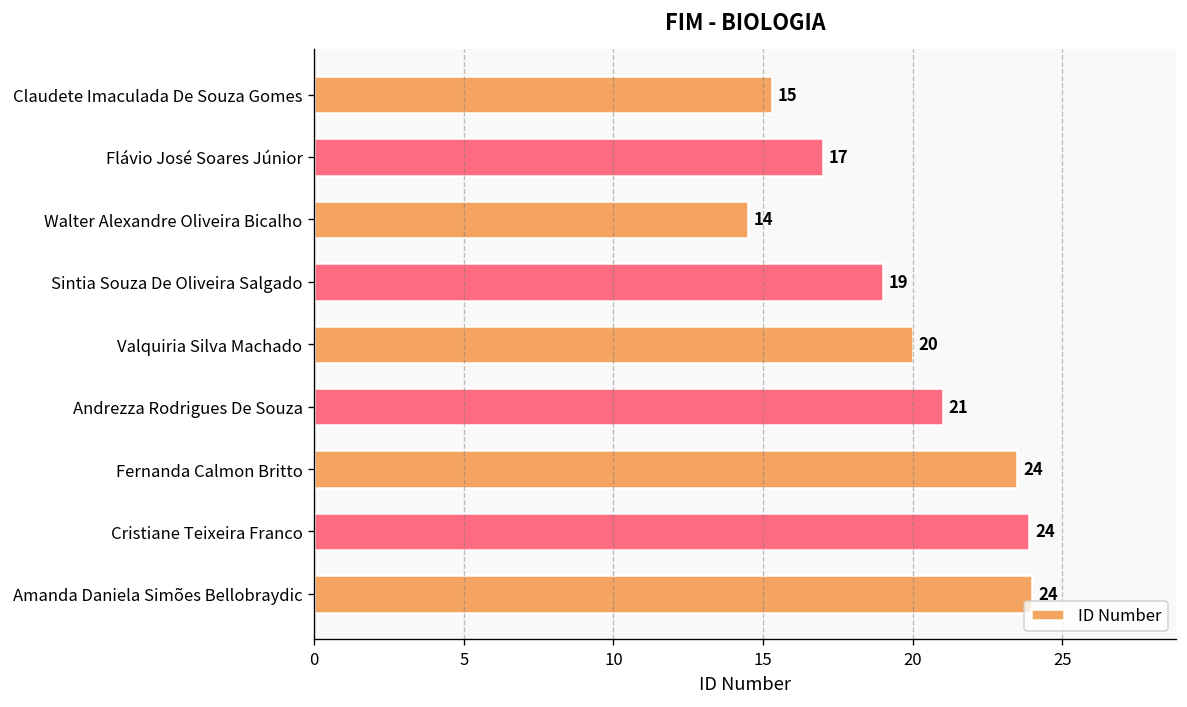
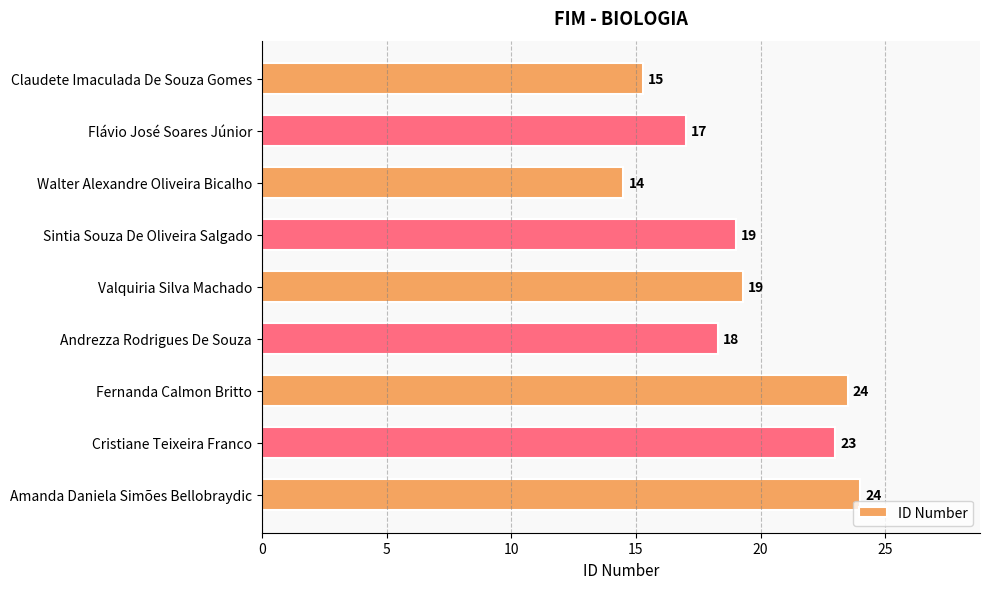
  {
    "Claudete Imaculada De Souza Gomes": 15,
    "Flávio José Soares Júnior": 17,
    "Walter Alexandre Oliveira Bicalho": 14,
    "Sintia Souza De Oliveira Salgado": 19,
-   "Valquiria Silva Machado": 20,
-   "Andrezza Rodrigues De Souza": 21,
+   "Valquiria Silva Machado": 19,
+   "Andrezza Rodrigues De Souza": 18,
    "Fernanda Calmon Britto": 24,
-   "Cristiane Teixeira Franco": 24
+   "Cristiane Teixeira Franco": 23
  }
